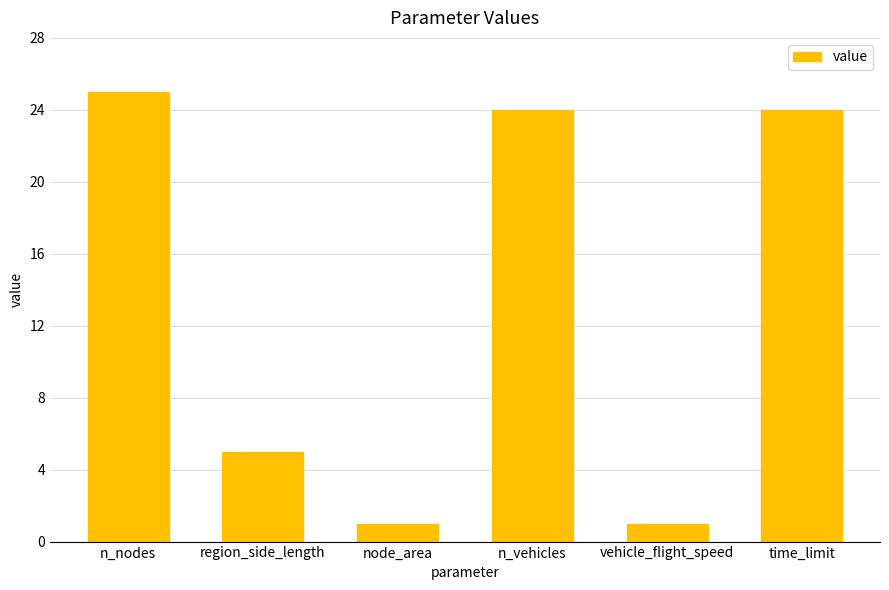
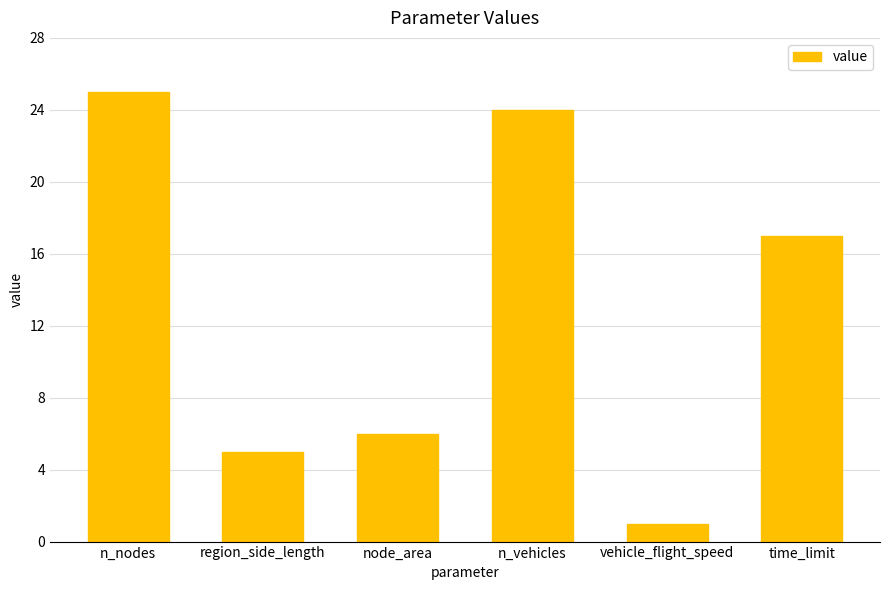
  {
    "n_nodes": 25,
    "region_side_length": 5,
-   "node_area": 1,
+   "node_area": 6,
    "n_vehicles": 24,
    "vehicle_flight_speed": 1,
-   "time_limit": 24
+   "time_limit": 17
  }
